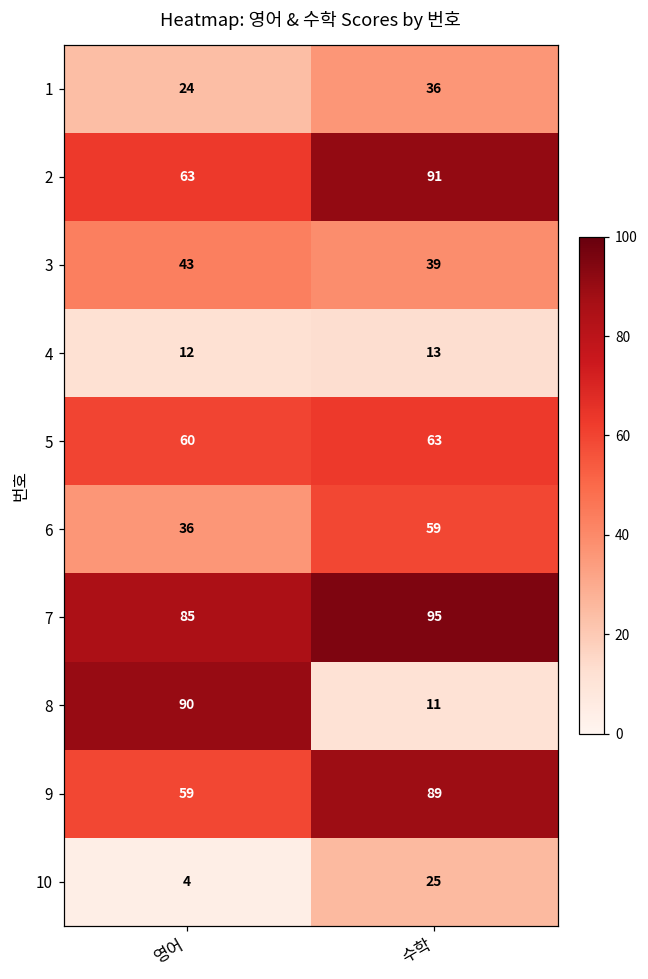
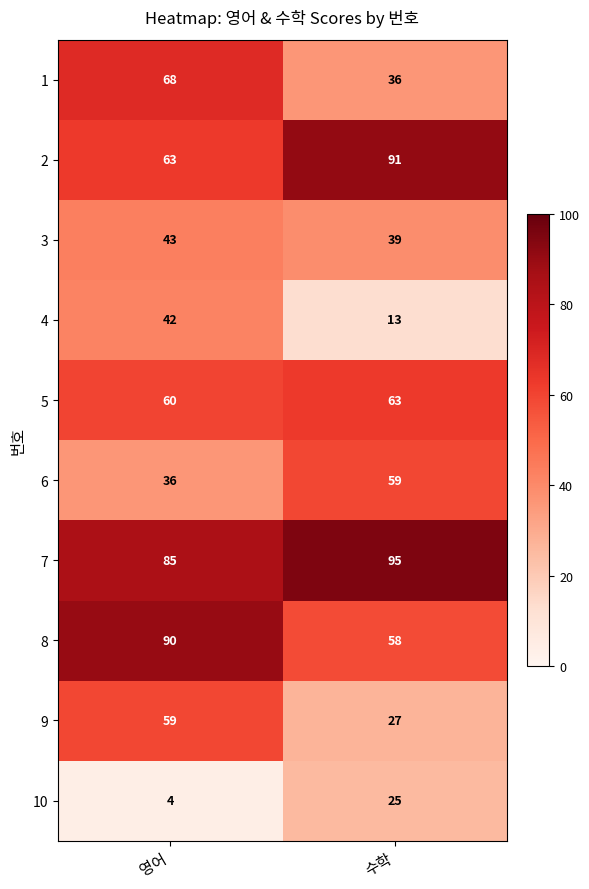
  {
    "1": {
-     "영어": 24,
+     "영어": 68,
      "수학": 36
    },
    "2": {
      "영어": 63,
      "수학": 91
    },
    "3": {
      "영어": 43,
      "수학": 39
    },
    "4": {
-     "영어": 12,
+     "영어": 42,
      "수학": 13
    },
    "5": {
      "영어": 60,
      "수학": 63
    },
    "6": {
      "영어": 36,
      "수학": 59
    },
    "7": {
      "영어": 85,
      "수학": 95
    },
    "8": {
      "영어": 90,
-     "수학": 11
+     "수학": 58
    },
    "9": {
      "영어": 59,
-     "수학": 89
+     "수학": 27
    },
    "10": {
      "영어": 4,
      "수학": 25
    }
  }
